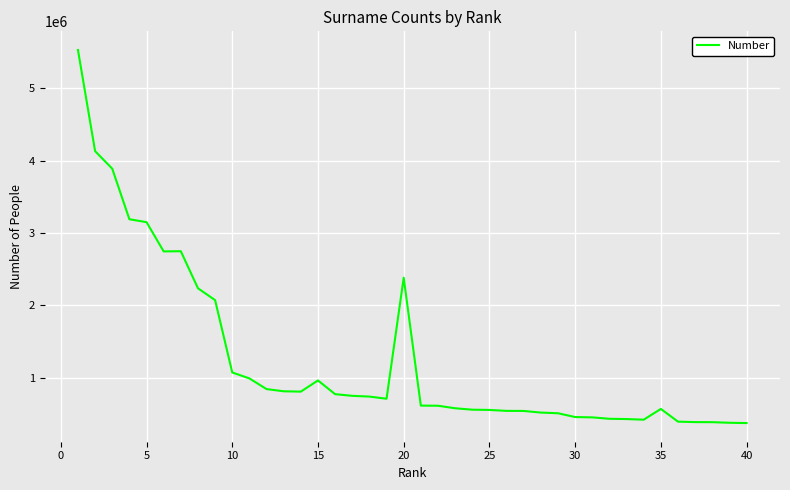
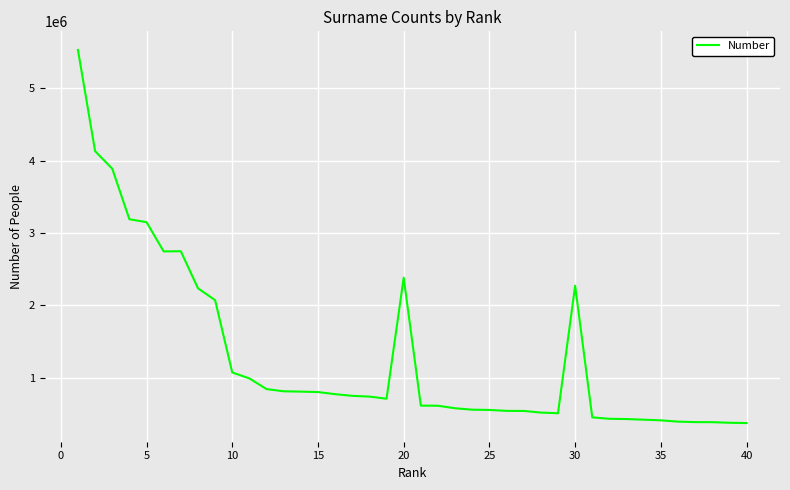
  {
    "5": 3100000,
    "10": 1100000,
-   "15": 1000000,
+   "15": 800000,
    "20": 2400000,
    "25": 600000,
-   "30": 500000,
-   "35": 600000,
+   "30": 2300000,
+   "35": 400000,
    "40": 400000
  }
